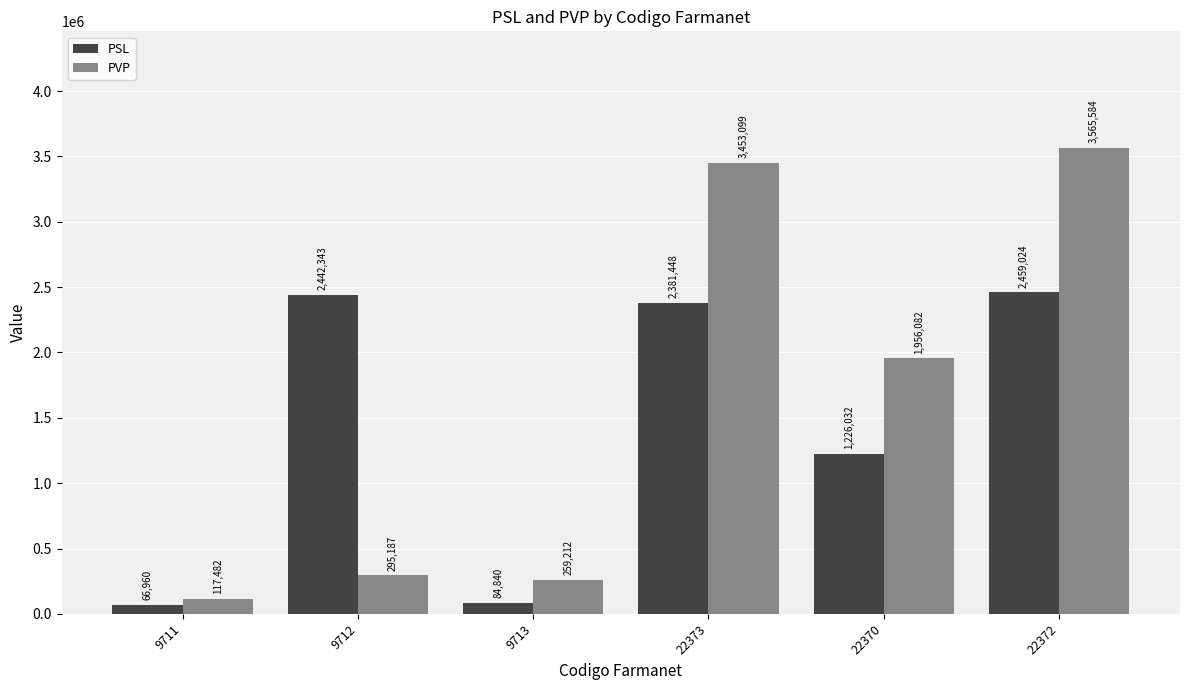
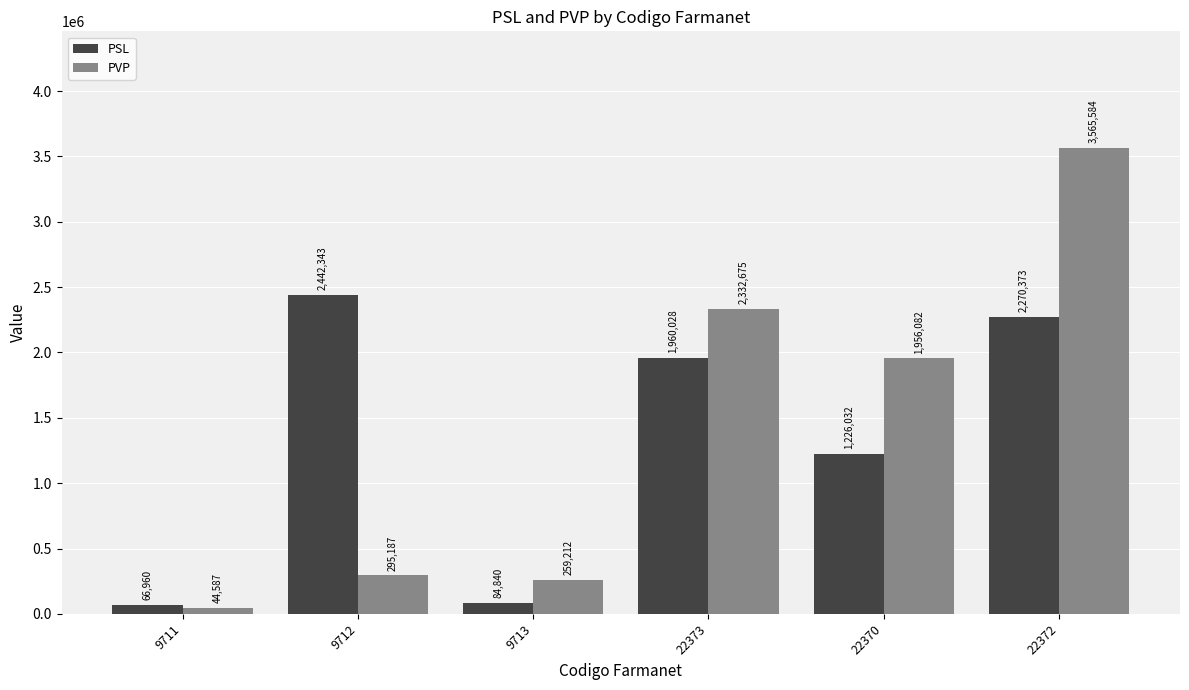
  {
    "PSL": {
      "9711": "66,960",
      "9712": "2,442,343",
      "9713": "84,840",
-     "22373": "2,381,448",
+     "22373": "1,960,028",
      "22370": "1,226,032",
-     "22372": "2,459,024"
+     "22372": "2,270,373"
    },
    "PVP": {
-     "9711": "117,482",
+     "9711": "44,587",
      "9712": "295,187",
      "9713": "259,212",
-     "22373": "3,453,099",
+     "22373": "2,332,675",
      "22370": "1,956,082",
      "22372": "3,565,584"
    }
  }
